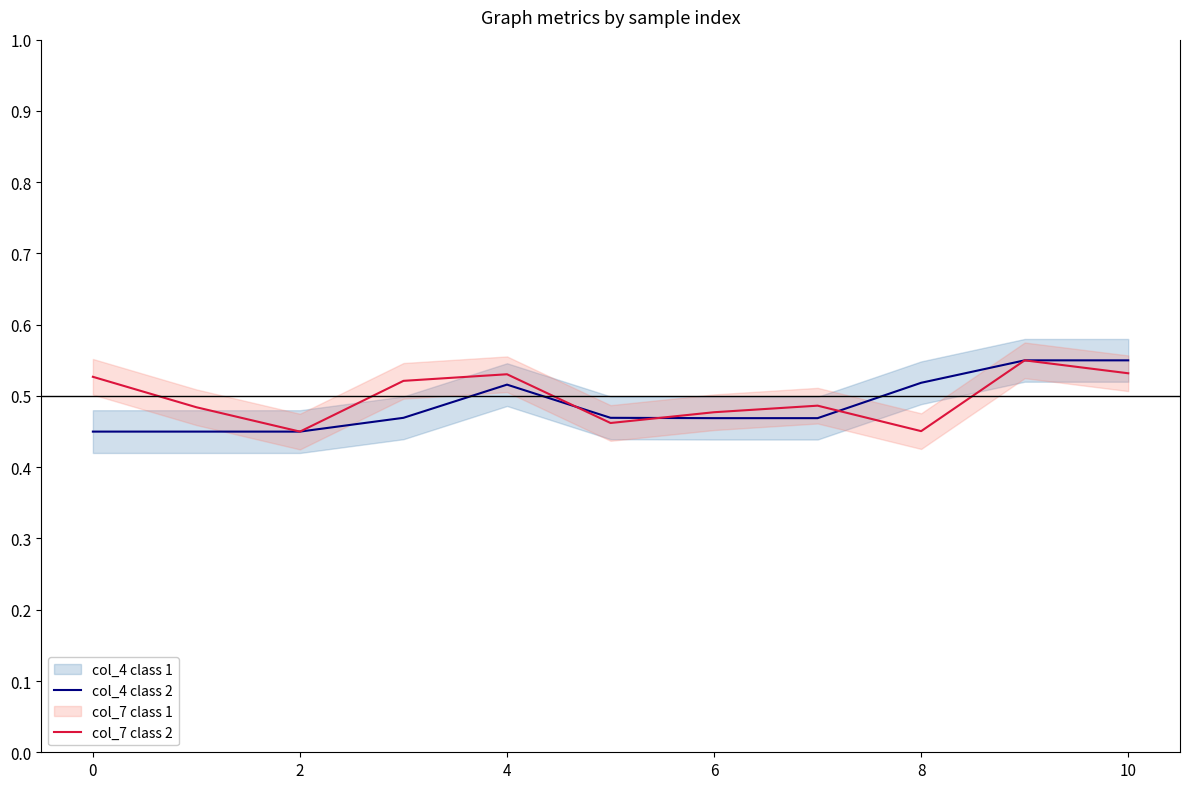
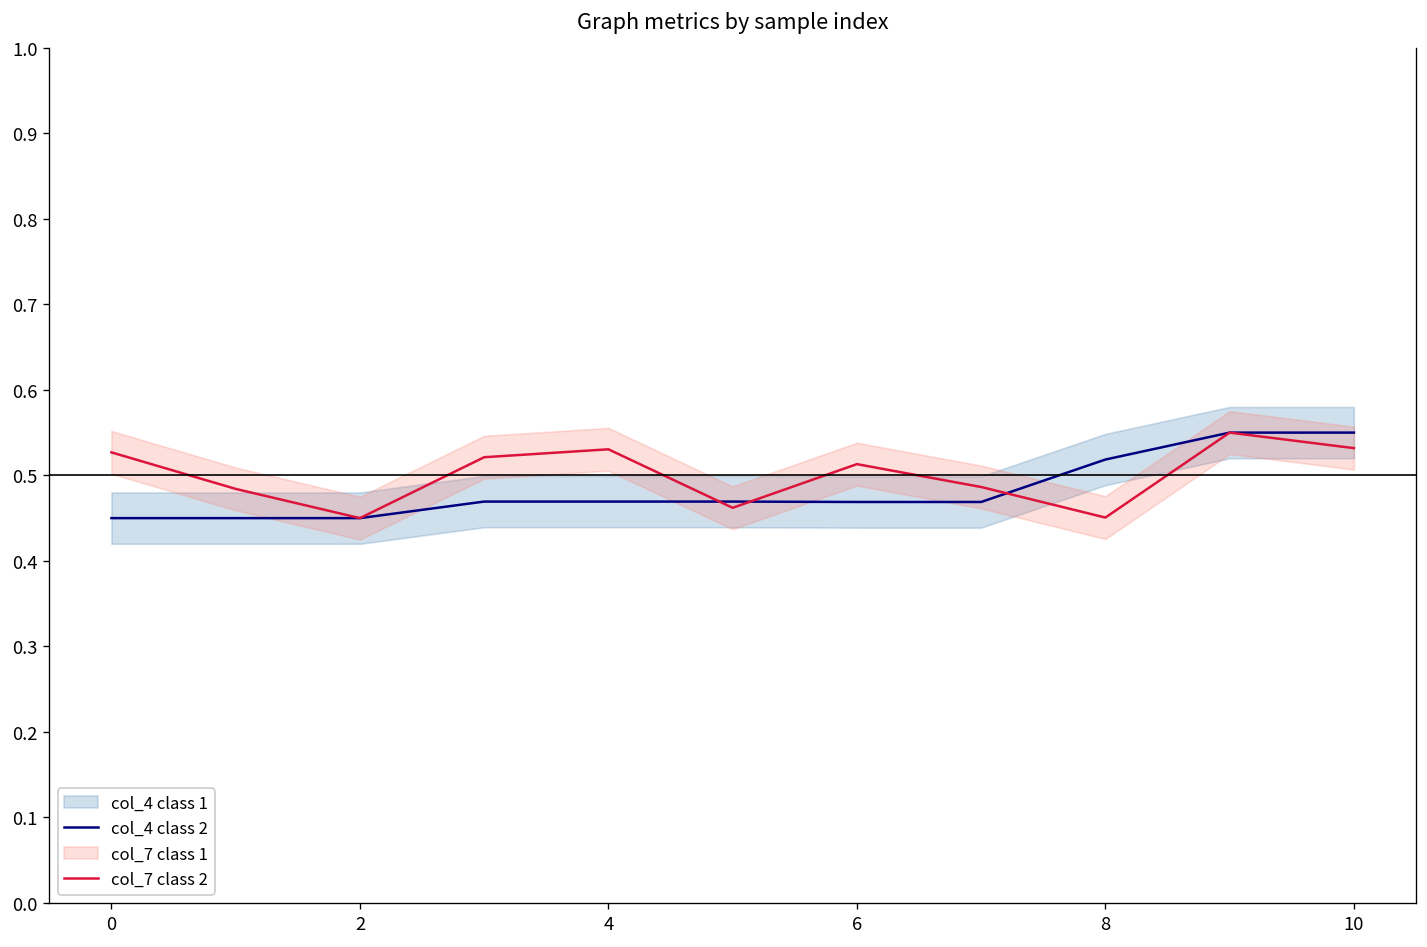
  {
    "col_4 class 2": {
      "0": 0.45,
-     "4": 0.52,
+     "4": 0.47,
      "6": 0.47,
      "8": 0.52,
      "10": 0.55
    },
    "col_7 class 2": {
      "0": 0.53,
      "4": 0.53,
-     "6": 0.48,
+     "6": 0.51,
      "8": 0.45,
      "10": 0.53
    }
  }
